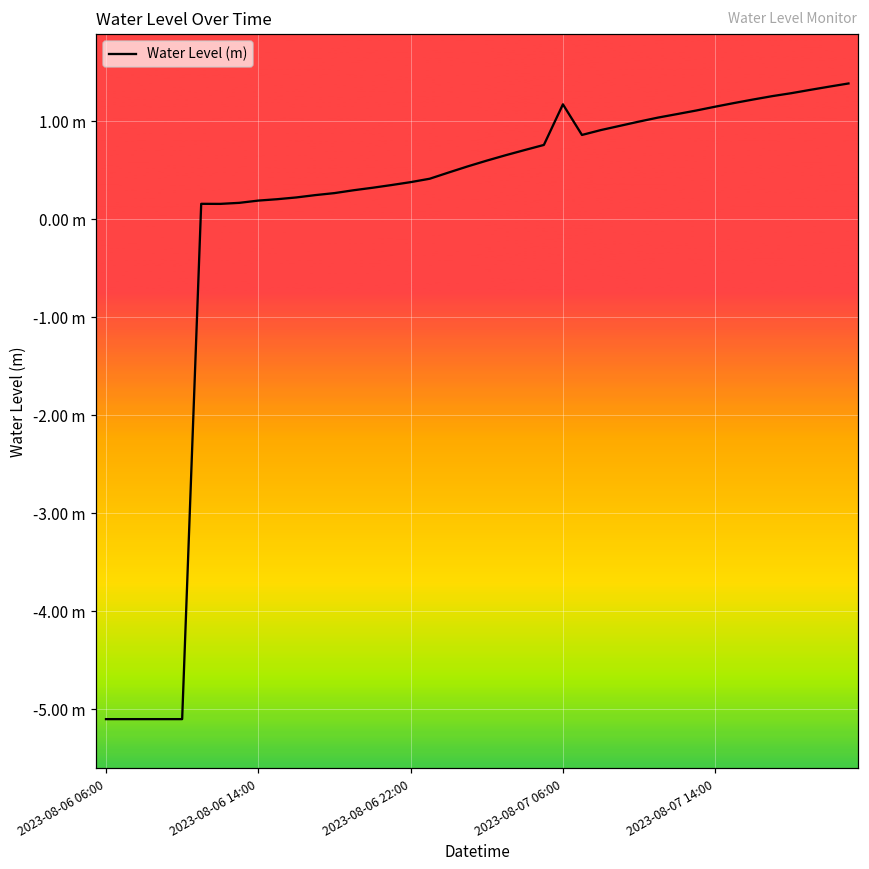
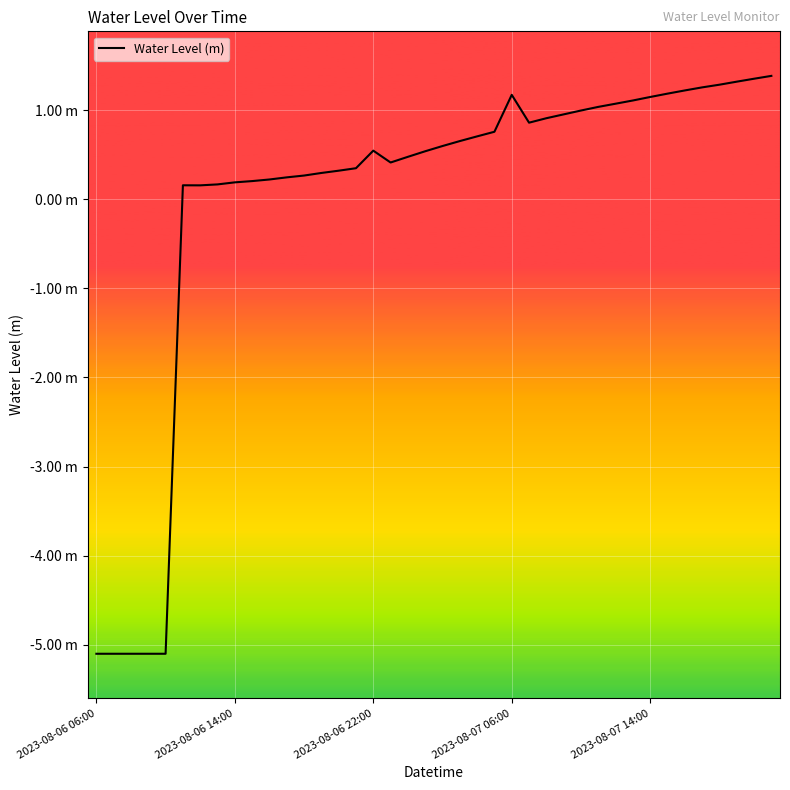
  {
    "2023-08-06 06:00": "-5.1 m",
    "2023-08-06 14:00": "0.2 m",
-   "2023-08-06 22:00": "0.4 m",
+   "2023-08-06 22:00": "0.5 m",
    "2023-08-07 06:00": "1.2 m",
    "2023-08-07 14:00": "1.1 m"
  }
